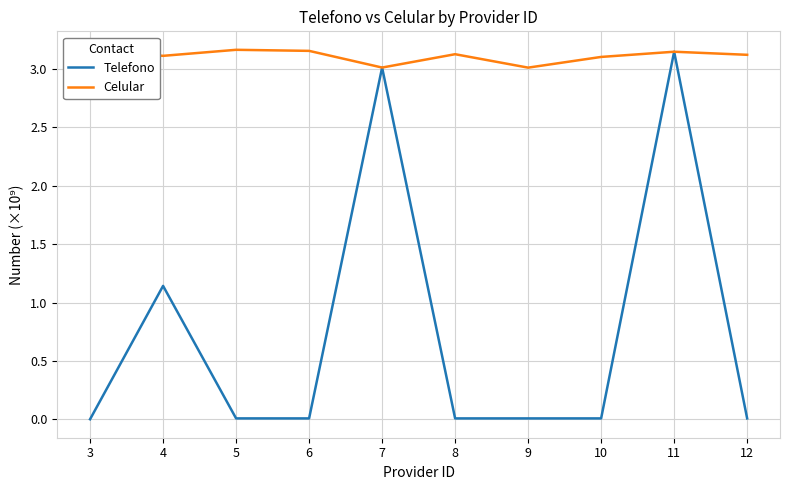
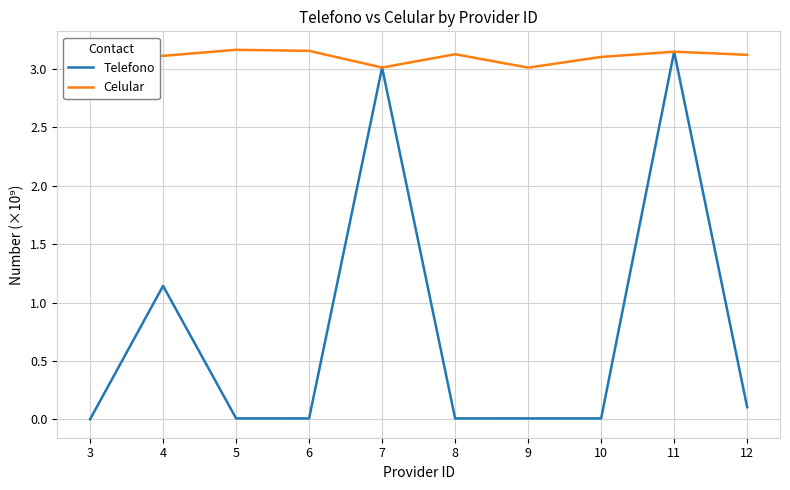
  {
    "Telefono": {
      "3": 0.00,
      "4": 1.14,
      "5": 0.01,
      "6": 0.01,
      "8": 0.01,
      "9": 0.01,
      "10": 0.01,
-     "12": 0.01
+     "12": 0.10
    },
    "Celular": {
      "4": 3.11,
      "5": 3.16,
      "6": 3.16,
      "8": 3.13,
      "9": 3.01,
      "10": 3.10,
      "12": 3.12
    }
  }
